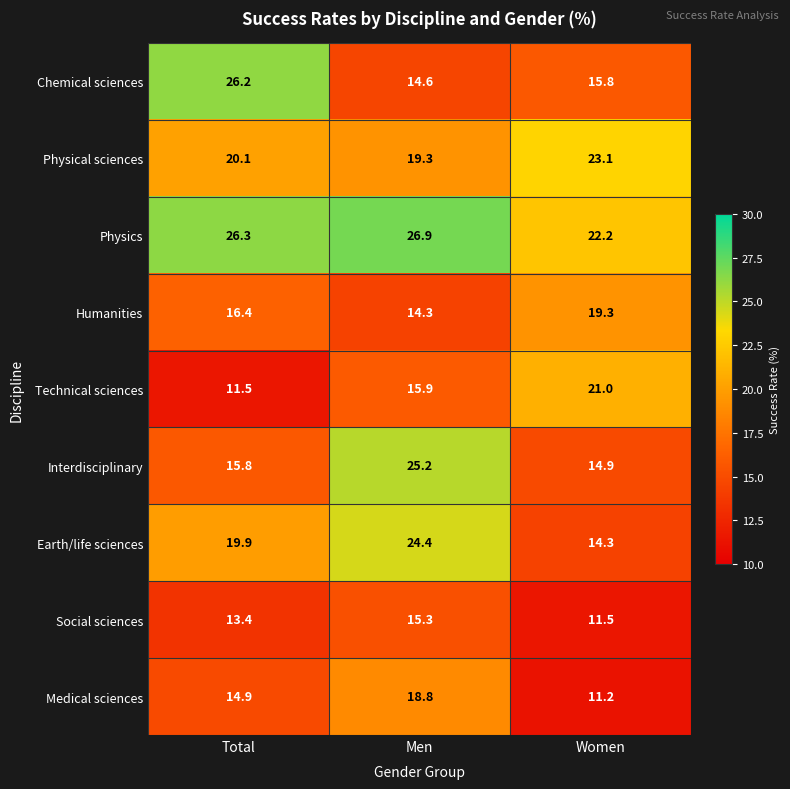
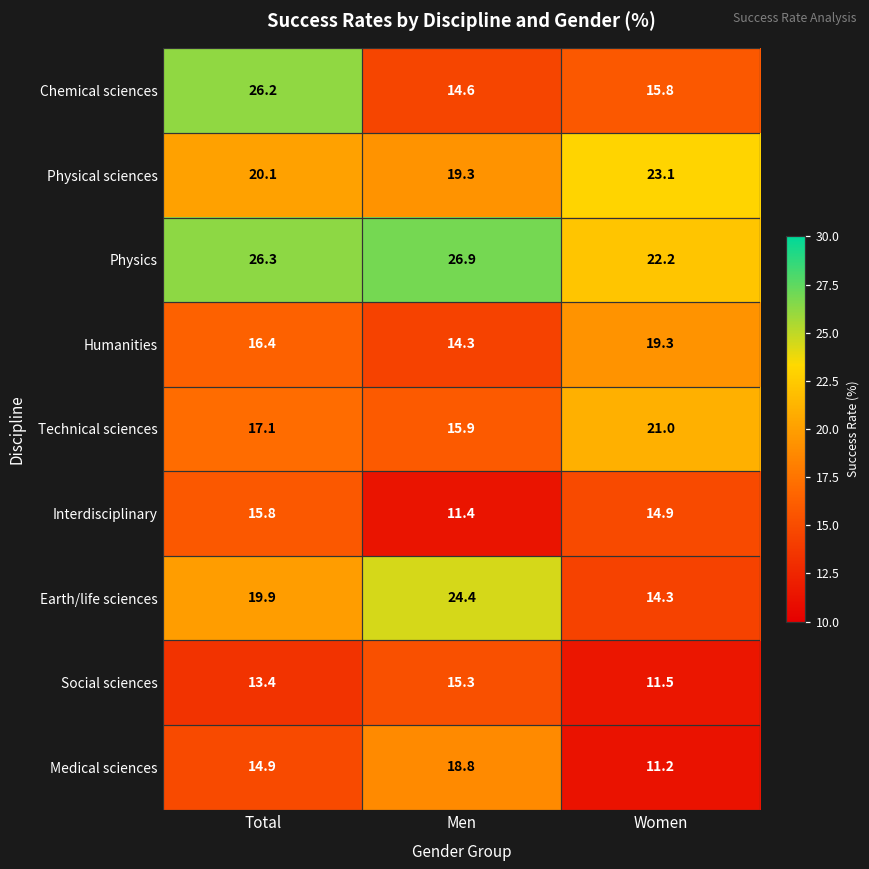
  {
    "Chemical sciences": {
      "Total": 26.2,
      "Men": 14.6,
      "Women": 15.8
    },
    "Physical sciences": {
      "Total": 20.1,
      "Men": 19.3,
      "Women": 23.1
    },
    "Physics": {
      "Total": 26.3,
      "Men": 26.9,
      "Women": 22.2
    },
    "Humanities": {
      "Total": 16.4,
      "Men": 14.3,
      "Women": 19.3
    },
    "Technical sciences": {
-     "Total": 11.5,
+     "Total": 17.1,
      "Men": 15.9,
      "Women": 21.0
    },
    "Interdisciplinary": {
      "Total": 15.8,
-     "Men": 25.2,
+     "Men": 11.4,
      "Women": 14.9
    },
    "Earth/life sciences": {
      "Total": 19.9,
      "Men": 24.4,
      "Women": 14.3
    },
    "Social sciences": {
      "Total": 13.4,
      "Men": 15.3,
      "Women": 11.5
    },
    "Medical sciences": {
      "Total": 14.9,
      "Men": 18.8,
      "Women": 11.2
    }
  }
